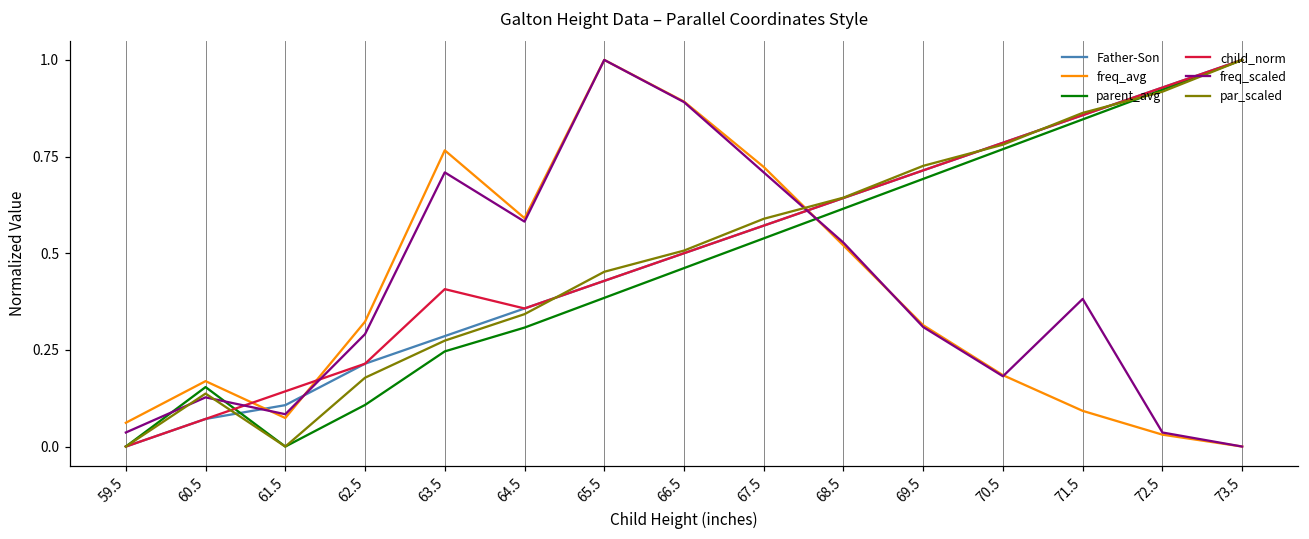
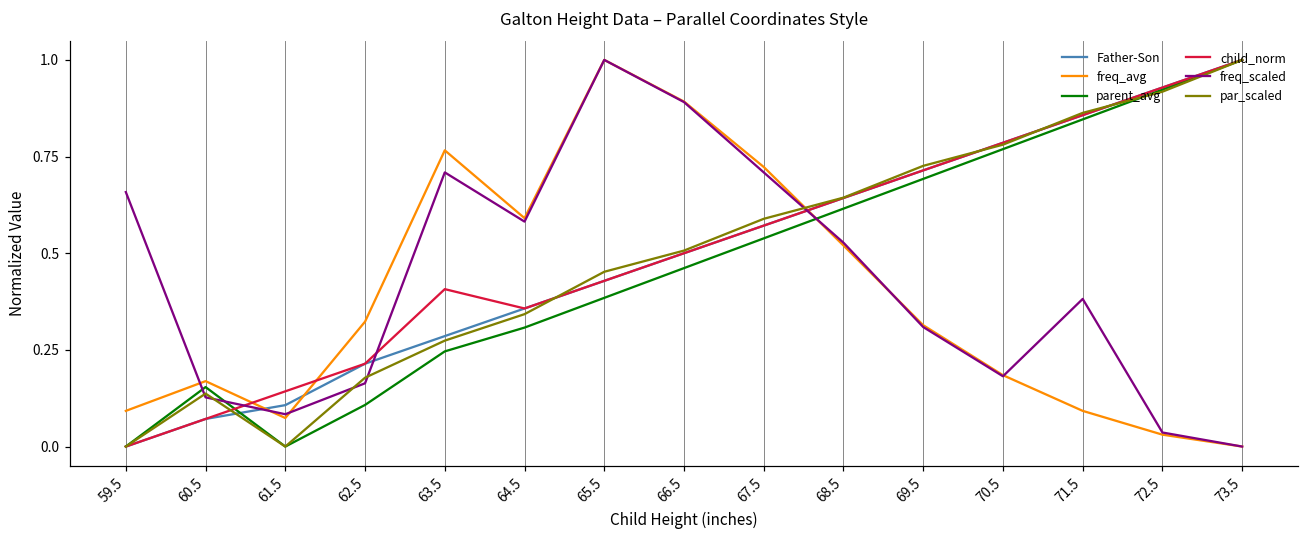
  {
    "Father-Son": {
      "61.5": 0.11,
      "63.5": 0.29
    },
    "freq_avg": {
-     "59.5": 0.06,
+     "59.5": 0.09,
      "60.5": 0.17,
      "61.5": 0.07,
      "62.5": 0.32,
      "63.5": 0.77,
      "64.5": 0.59,
      "67.5": 0.72,
      "68.5": 0.52,
      "71.5": 0.09
    },
    "parent_avg": {
      "60.5": 0.15,
      "62.5": 0.11,
      "63.5": 0.25,
      "64.5": 0.31,
      "65.5": 0.38,
      "66.5": 0.46,
      "67.5": 0.54,
      "68.5": 0.62,
      "69.5": 0.69,
      "70.5": 0.77,
      "71.5": 0.85
    },
    "child_norm": {
      "61.5": 0.14,
      "63.5": 0.41
    },
    "freq_scaled": {
-     "59.5": 0.04,
+     "59.5": 0.66,
      "60.5": 0.13,
      "61.5": 0.08,
-     "62.5": 0.29,
+     "62.5": 0.16,
      "63.5": 0.71,
      "64.5": 0.58,
      "67.5": 0.71,
      "68.5": 0.53,
      "71.5": 0.38
    },
    "par_scaled": {
      "60.5": 0.14,
      "62.5": 0.18,
      "63.5": 0.27,
      "64.5": 0.34,
      "65.5": 0.45,
      "67.5": 0.59,
      "69.5": 0.73
    }
  }
